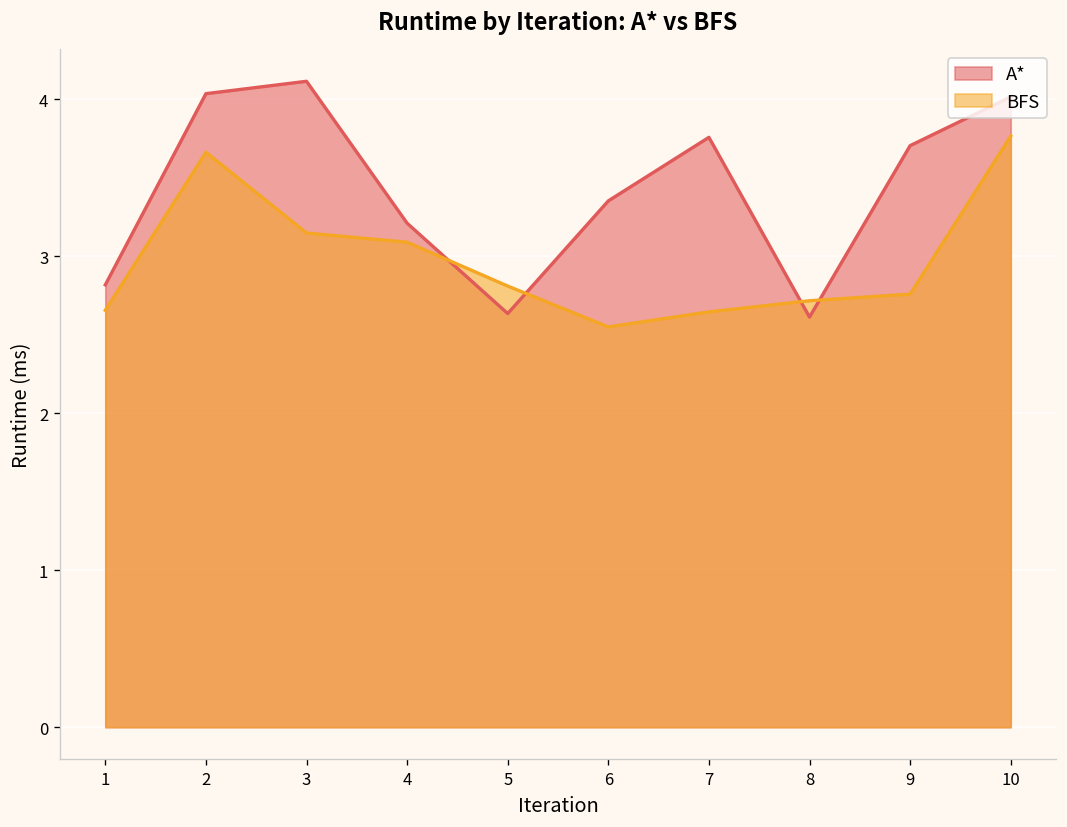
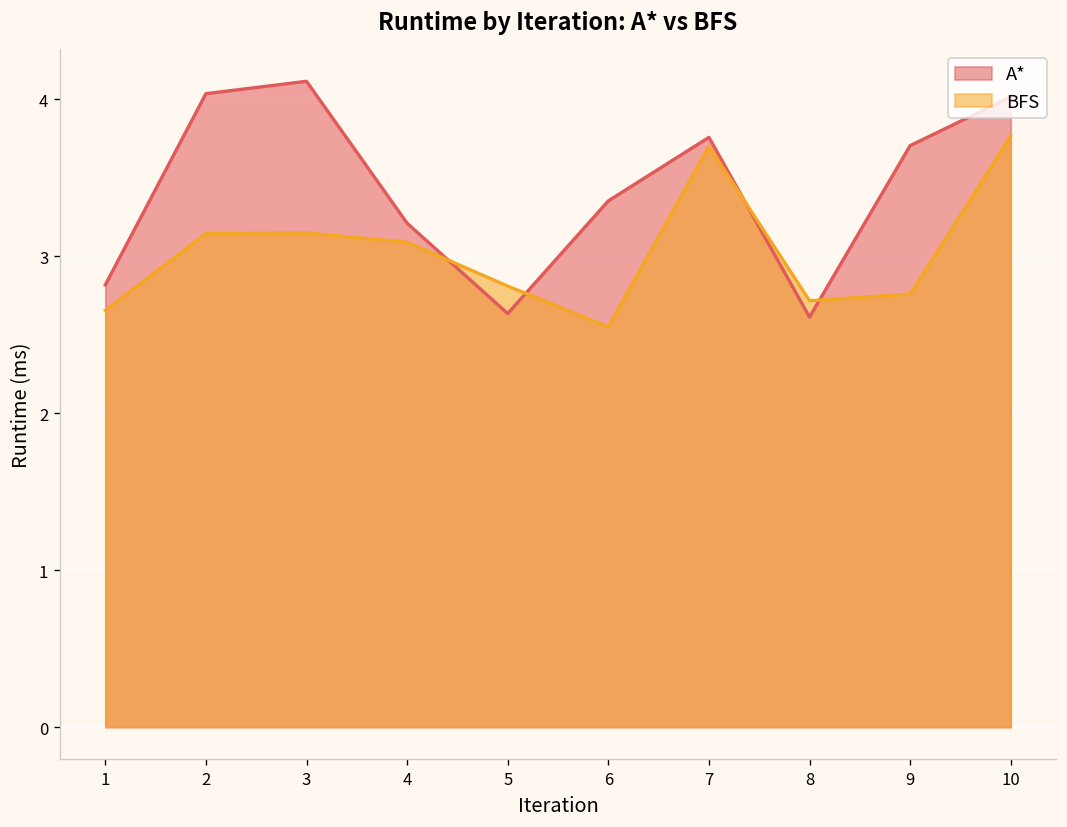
  {
    "A*": {
      "1": 2.82,
      "2": 4.04,
      "3": 4.12,
      "4": 3.21,
      "5": 2.64,
      "6": 3.35,
      "7": 3.76,
      "8": 2.61,
      "9": 3.71
    },
    "BFS": {
      "1": 2.66,
-     "2": 3.66,
+     "2": 3.15,
      "3": 3.15,
      "4": 3.09,
      "5": 2.81,
      "6": 2.55,
-     "7": 2.65,
+     "7": 3.70,
      "8": 2.72,
      "9": 2.76,
      "10": 3.77
    }
  }
